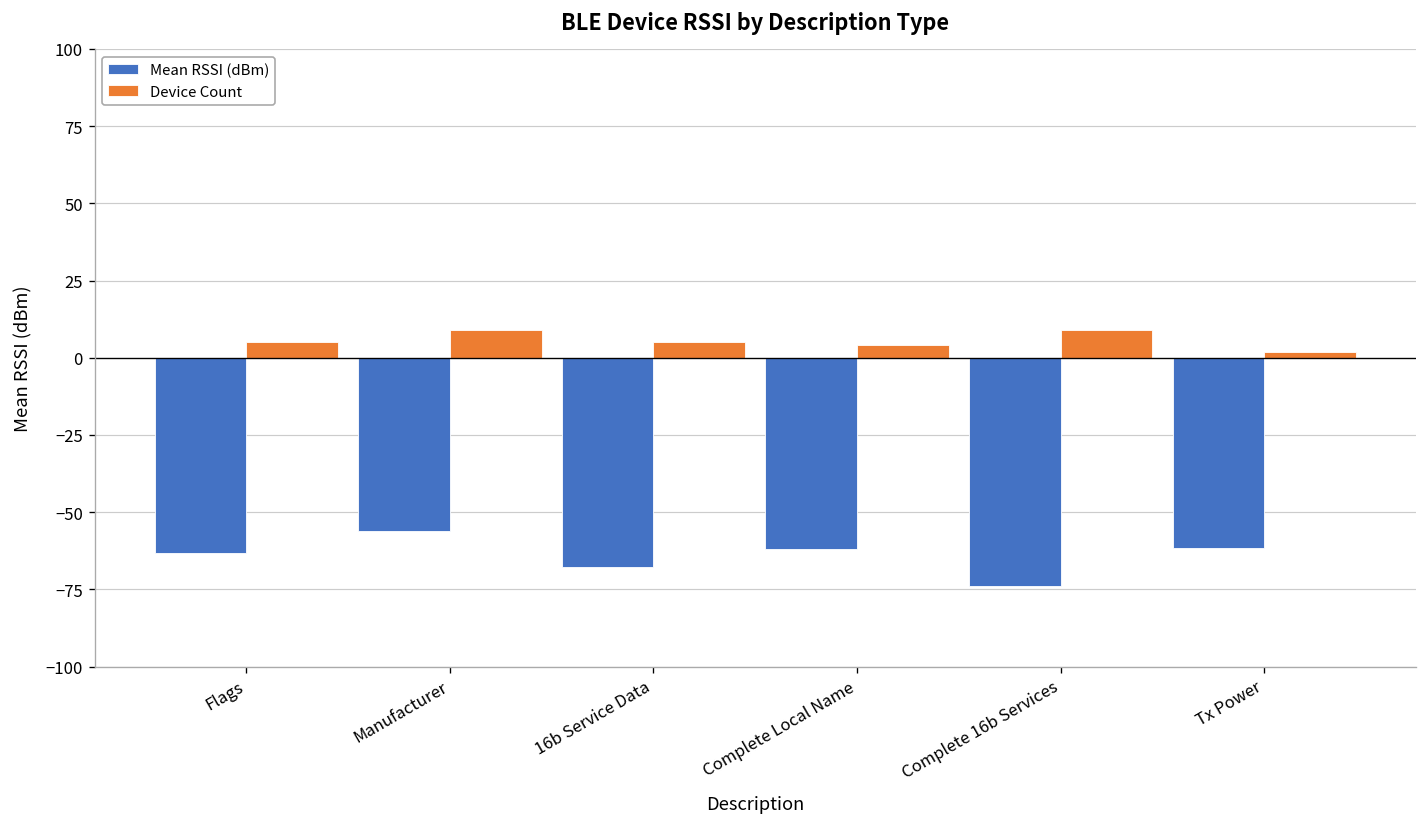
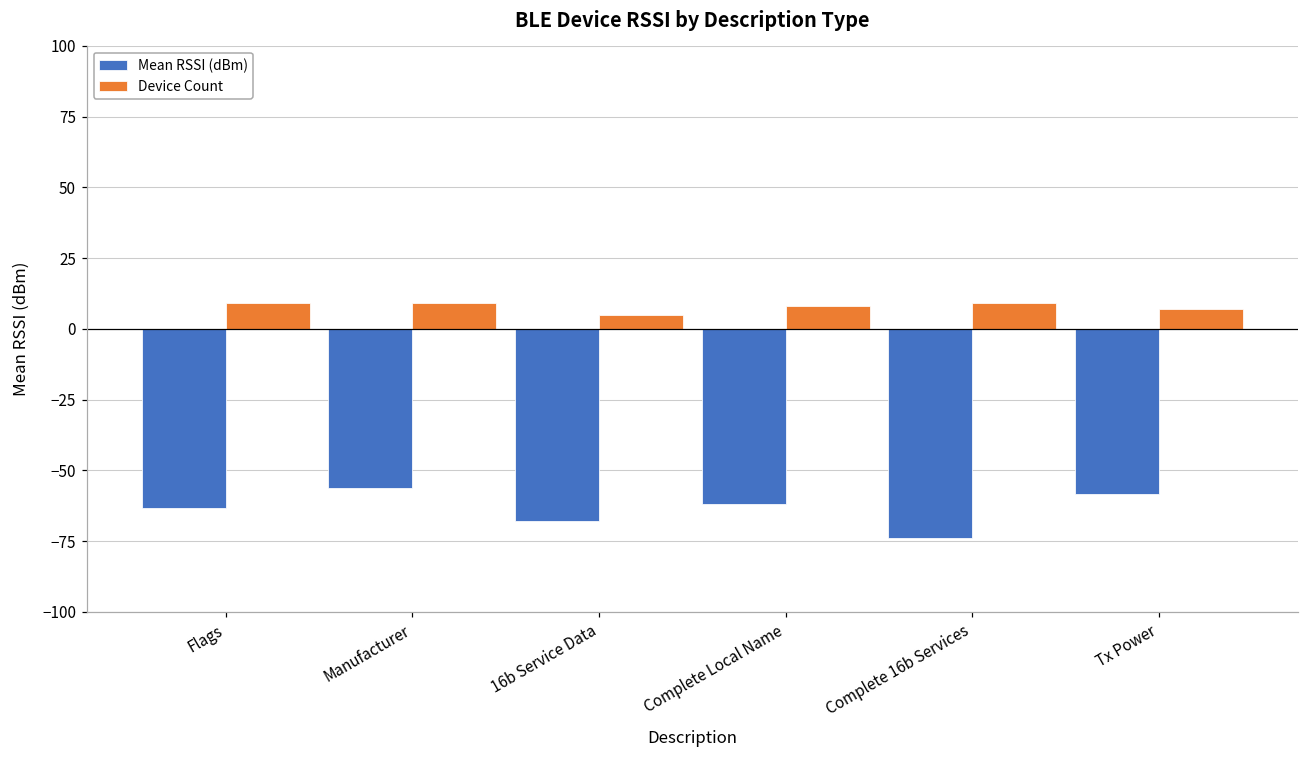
  {
    "Mean RSSI (dBm)": {
      "Flags": -63,
      "Manufacturer": -56,
      "16b Service Data": -68,
      "Complete Local Name": -62,
      "Complete 16b Services": -74,
-     "Tx Power": -62
+     "Tx Power": -59
    },
    "Device Count": {
-     "Flags": 5,
+     "Flags": 9,
      "Manufacturer": 9,
      "16b Service Data": 5,
-     "Complete Local Name": 4,
+     "Complete Local Name": 8,
      "Complete 16b Services": 9,
-     "Tx Power": 2
+     "Tx Power": 7
    }
  }
